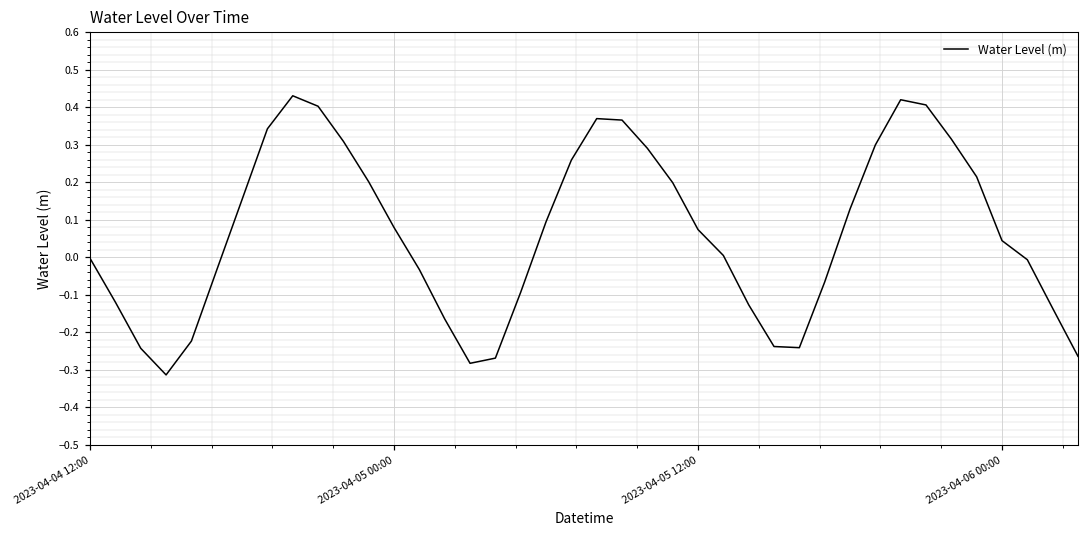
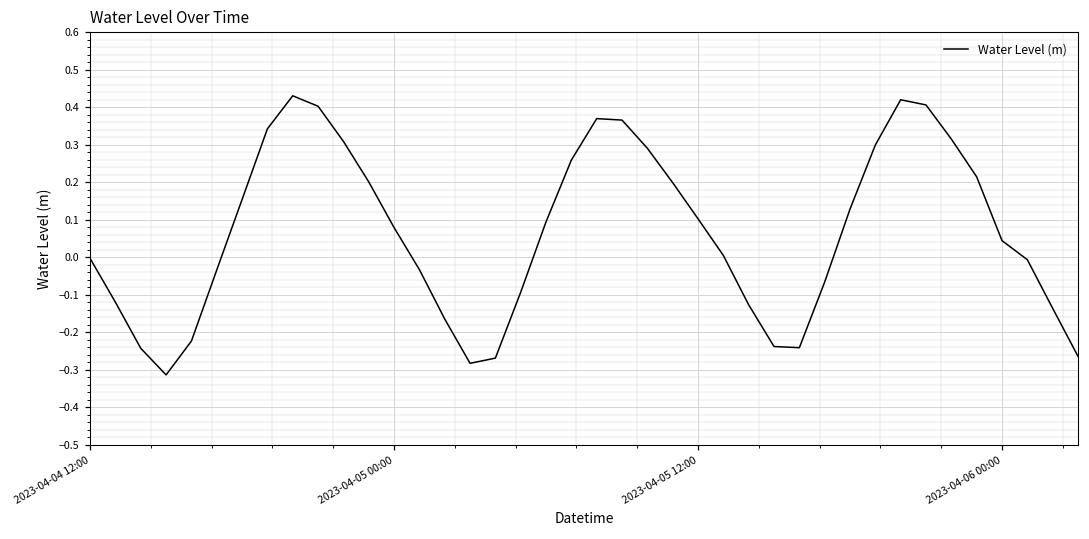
  {
    "2023-04-04 12:00": 0.00,
    "2023-04-05 00:00": 0.08,
-   "2023-04-05 12:00": 0.07,
+   "2023-04-05 12:00": 0.10,
    "2023-04-06 00:00": 0.04
  }
